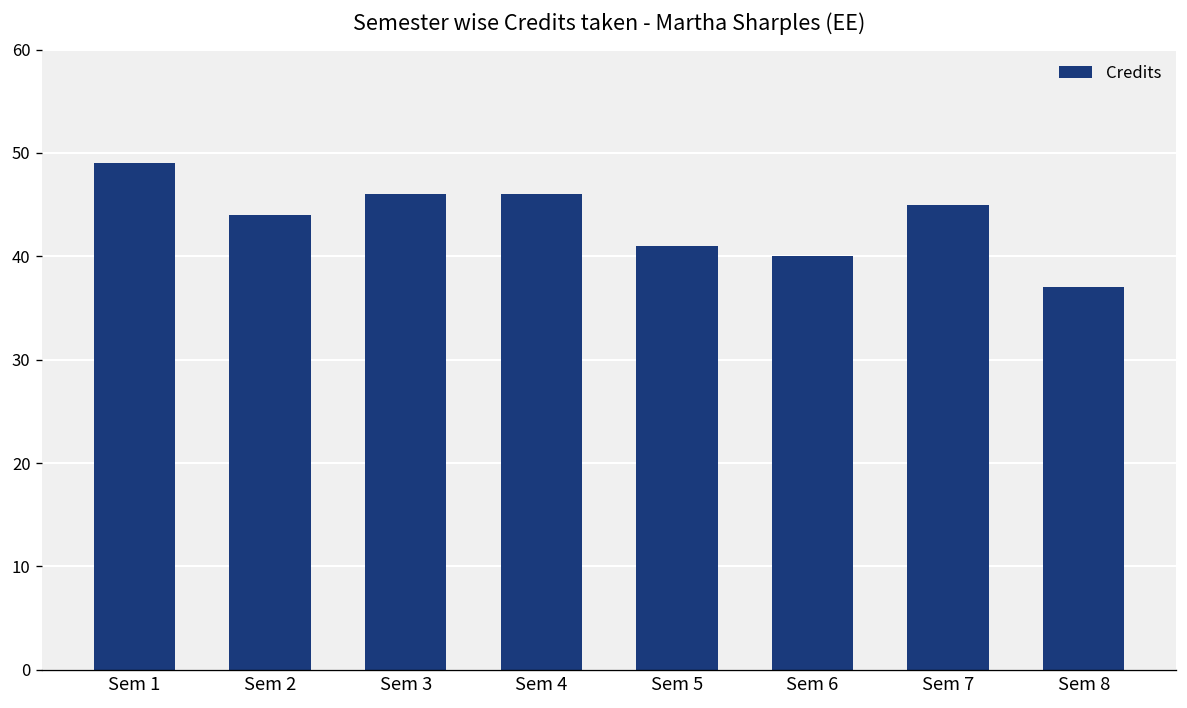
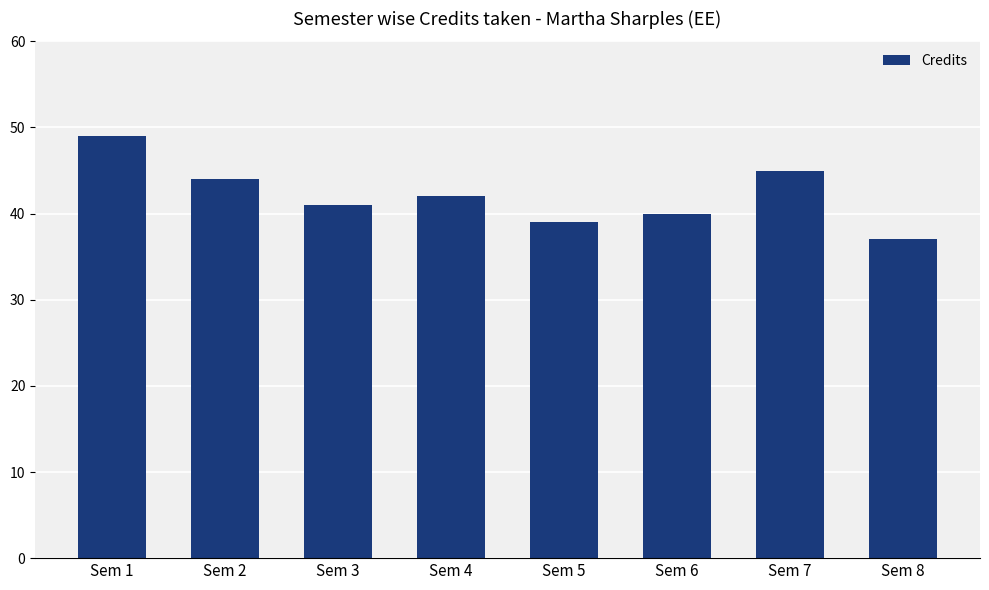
  {
    "Sem 1": 49,
    "Sem 2": 44,
-   "Sem 3": 46,
-   "Sem 4": 46,
-   "Sem 5": 41,
+   "Sem 3": 41,
+   "Sem 4": 42,
+   "Sem 5": 39,
    "Sem 6": 40,
    "Sem 7": 45,
    "Sem 8": 37
  }
